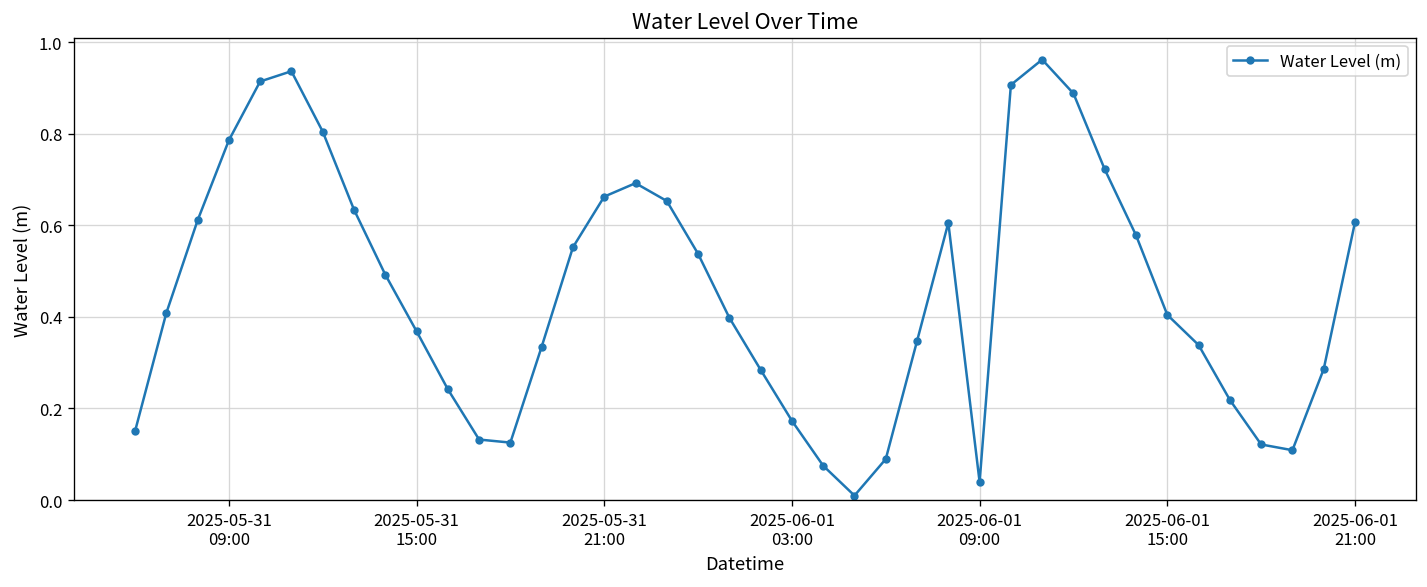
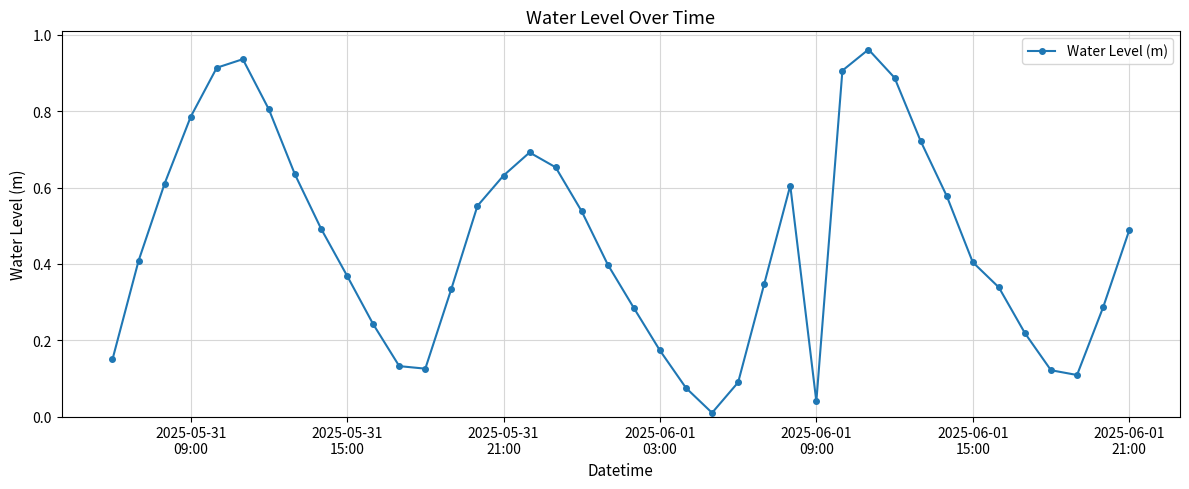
  {
    "2025-05-31 09:00": 0.79,
    "2025-05-31 15:00": 0.37,
-   "2025-05-31 21:00": 0.66,
+   "2025-05-31 21:00": 0.63,
    "2025-06-01 03:00": 0.17,
    "2025-06-01 09:00": 0.04,
    "2025-06-01 15:00": 0.40,
-   "2025-06-01 21:00": 0.61
+   "2025-06-01 21:00": 0.49
  }
